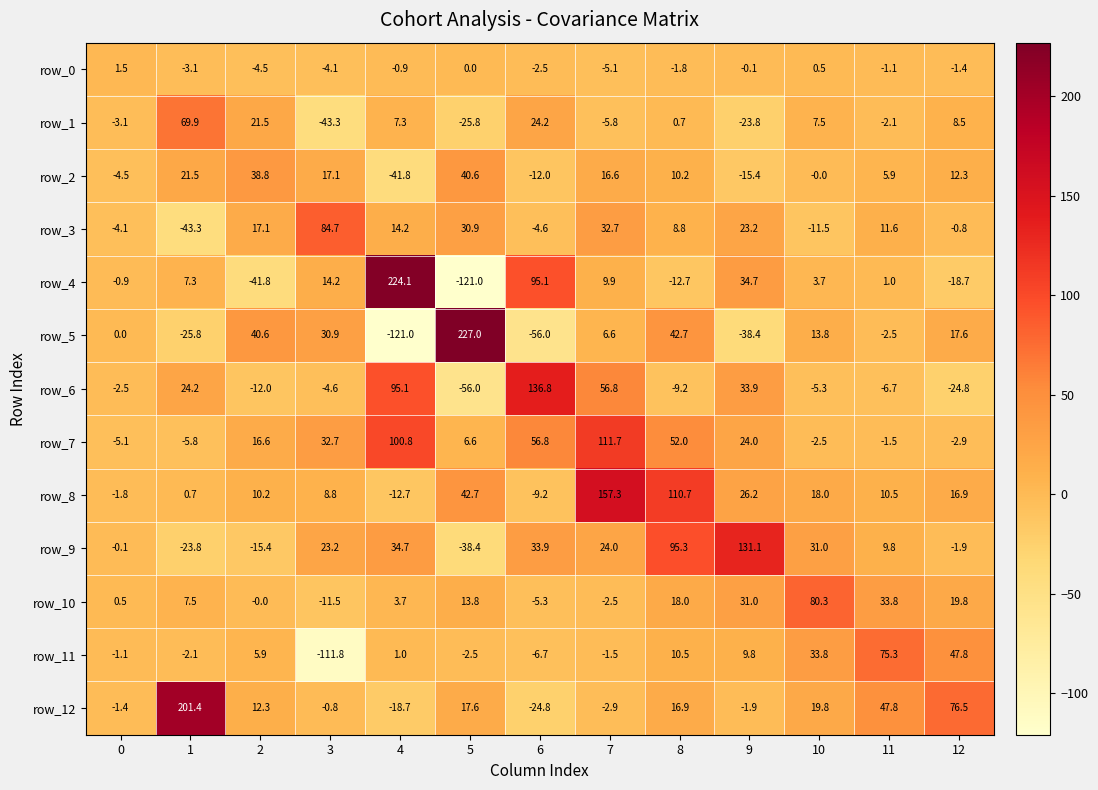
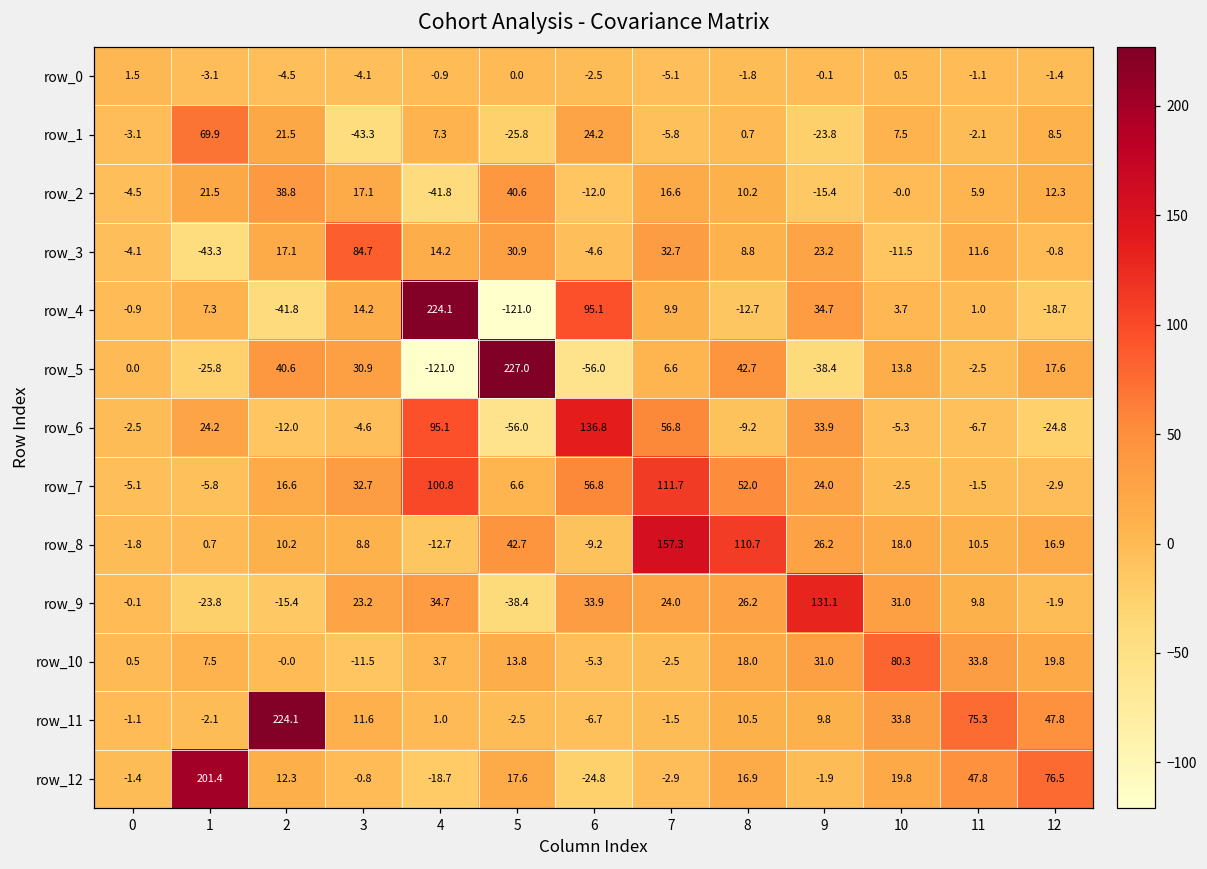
  {
    "row_0": {
      "0": 1.5,
      "1": -3.1,
      "2": -4.5,
      "3": -4.1,
      "4": -0.9,
      "5": 0.0,
      "6": -2.5,
      "7": -5.1,
      "8": -1.8,
      "9": -0.1,
      "10": 0.5,
      "11": -1.1,
      "12": -1.4
    },
    "row_1": {
      "0": -3.1,
      "1": 69.9,
      "2": 21.5,
      "3": -43.3,
      "4": 7.3,
      "5": -25.8,
      "6": 24.2,
      "7": -5.8,
      "8": 0.7,
      "9": -23.8,
      "10": 7.5,
      "11": -2.1,
      "12": 8.5
    },
    "row_2": {
      "0": -4.5,
      "1": 21.5,
      "2": 38.8,
      "3": 17.1,
      "4": -41.8,
      "5": 40.6,
      "6": -12.0,
      "7": 16.6,
      "8": 10.2,
      "9": -15.4,
      "10": -0.0,
      "11": 5.9,
      "12": 12.3
    },
    "row_3": {
      "0": -4.1,
      "1": -43.3,
      "2": 17.1,
      "3": 84.7,
      "4": 14.2,
      "5": 30.9,
      "6": -4.6,
      "7": 32.7,
      "8": 8.8,
      "9": 23.2,
      "10": -11.5,
      "11": 11.6,
      "12": -0.8
    },
    "row_4": {
      "0": -0.9,
      "1": 7.3,
      "2": -41.8,
      "3": 14.2,
      "4": 224.1,
      "5": -121.0,
      "6": 95.1,
      "7": 9.9,
      "8": -12.7,
      "9": 34.7,
      "10": 3.7,
      "11": 1.0,
      "12": -18.7
    },
    "row_5": {
      "0": 0.0,
      "1": -25.8,
      "2": 40.6,
      "3": 30.9,
      "4": -121.0,
      "5": 227.0,
      "6": -56.0,
      "7": 6.6,
      "8": 42.7,
      "9": -38.4,
      "10": 13.8,
      "11": -2.5,
      "12": 17.6
    },
    "row_6": {
      "0": -2.5,
      "1": 24.2,
      "2": -12.0,
      "3": -4.6,
      "4": 95.1,
      "5": -56.0,
      "6": 136.8,
      "7": 56.8,
      "8": -9.2,
      "9": 33.9,
      "10": -5.3,
      "11": -6.7,
      "12": -24.8
    },
    "row_7": {
      "0": -5.1,
      "1": -5.8,
      "2": 16.6,
      "3": 32.7,
      "4": 100.8,
      "5": 6.6,
      "6": 56.8,
      "7": 111.7,
      "8": 52.0,
      "9": 24.0,
      "10": -2.5,
      "11": -1.5,
      "12": -2.9
    },
    "row_8": {
      "0": -1.8,
      "1": 0.7,
      "2": 10.2,
      "3": 8.8,
      "4": -12.7,
      "5": 42.7,
      "6": -9.2,
      "7": 157.3,
      "8": 110.7,
      "9": 26.2,
      "10": 18.0,
      "11": 10.5,
      "12": 16.9
    },
    "row_9": {
      "0": -0.1,
      "1": -23.8,
      "2": -15.4,
      "3": 23.2,
      "4": 34.7,
      "5": -38.4,
      "6": 33.9,
      "7": 24.0,
-     "8": 95.3,
+     "8": 26.2,
      "9": 131.1,
      "10": 31.0,
      "11": 9.8,
      "12": -1.9
    },
    "row_10": {
      "0": 0.5,
      "1": 7.5,
      "2": -0.0,
      "3": -11.5,
      "4": 3.7,
      "5": 13.8,
      "6": -5.3,
      "7": -2.5,
      "8": 18.0,
      "9": 31.0,
      "10": 80.3,
      "11": 33.8,
      "12": 19.8
    },
    "row_11": {
      "0": -1.1,
      "1": -2.1,
-     "2": 5.9,
-     "3": -111.8,
+     "2": 224.1,
+     "3": 11.6,
      "4": 1.0,
      "5": -2.5,
      "6": -6.7,
      "7": -1.5,
      "8": 10.5,
      "9": 9.8,
      "10": 33.8,
      "11": 75.3,
      "12": 47.8
    },
    "row_12": {
      "0": -1.4,
      "1": 201.4,
      "2": 12.3,
      "3": -0.8,
      "4": -18.7,
      "5": 17.6,
      "6": -24.8,
      "7": -2.9,
      "8": 16.9,
      "9": -1.9,
      "10": 19.8,
      "11": 47.8,
      "12": 76.5
    }
  }
